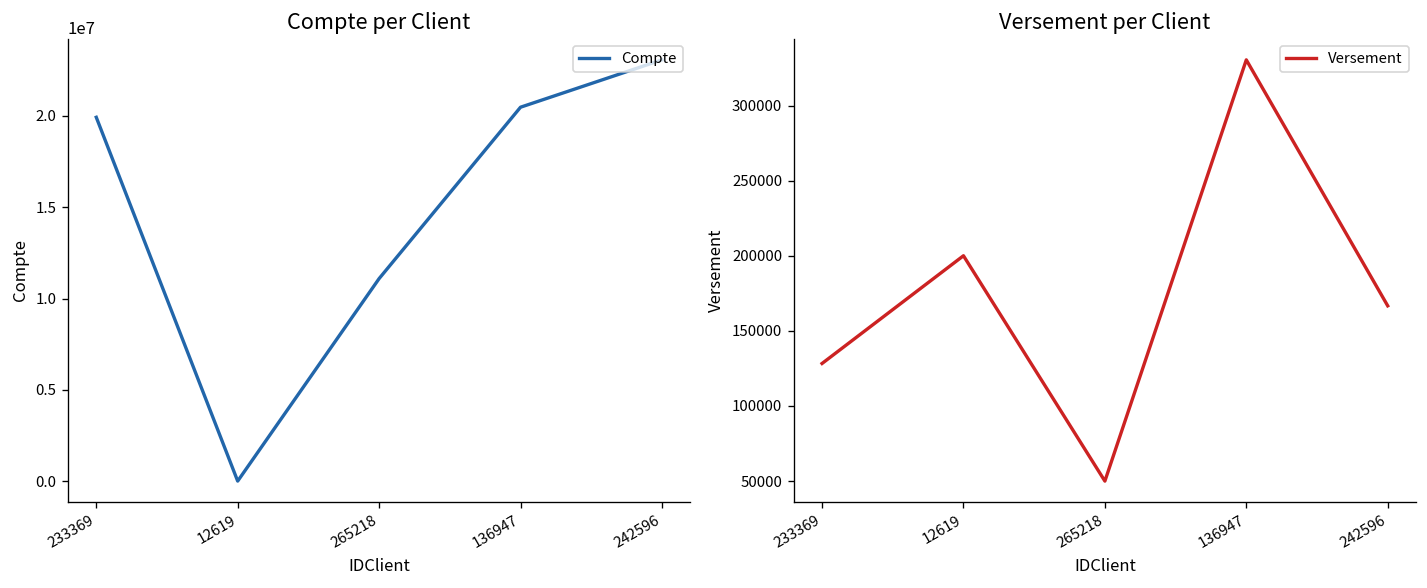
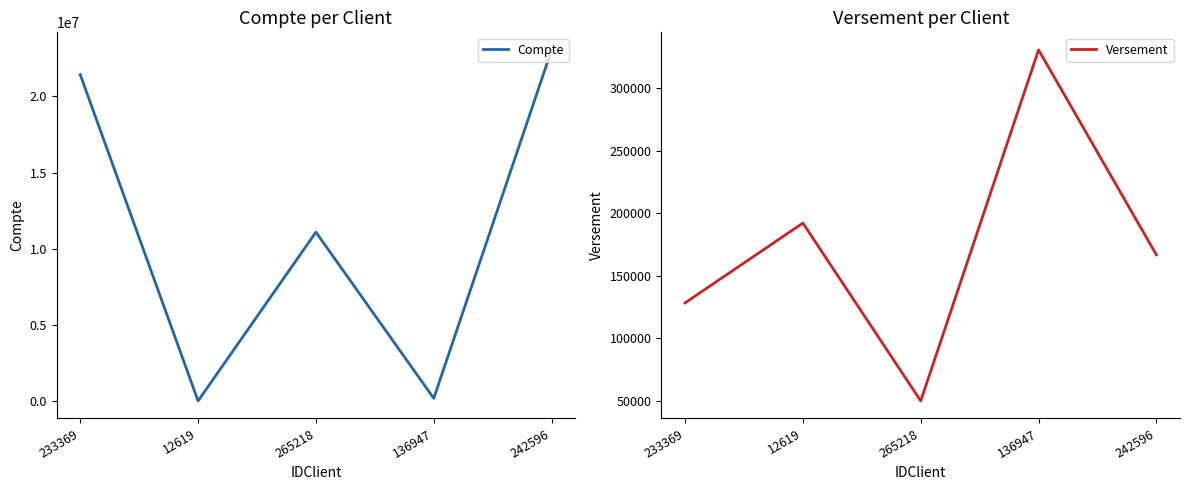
  {
    "Compte per Client": {
-     "233369": 19900000,
+     "233369": 21400000,
      "12619": 0,
      "265218": 11100000,
-     "136947": 20500000
+     "136947": 200000
    },
    "Versement per Client": {
      "233369": 128000,
-     "12619": 200000,
+     "12619": 192000,
      "265218": 50000,
      "136947": 330000,
      "242596": 167000
    }
  }
